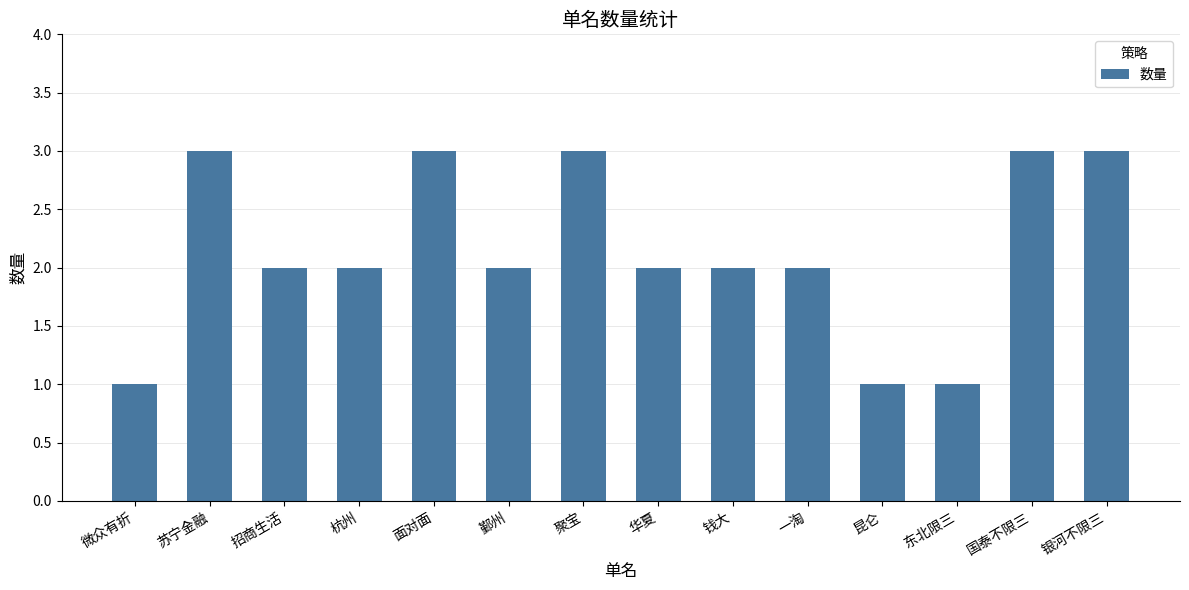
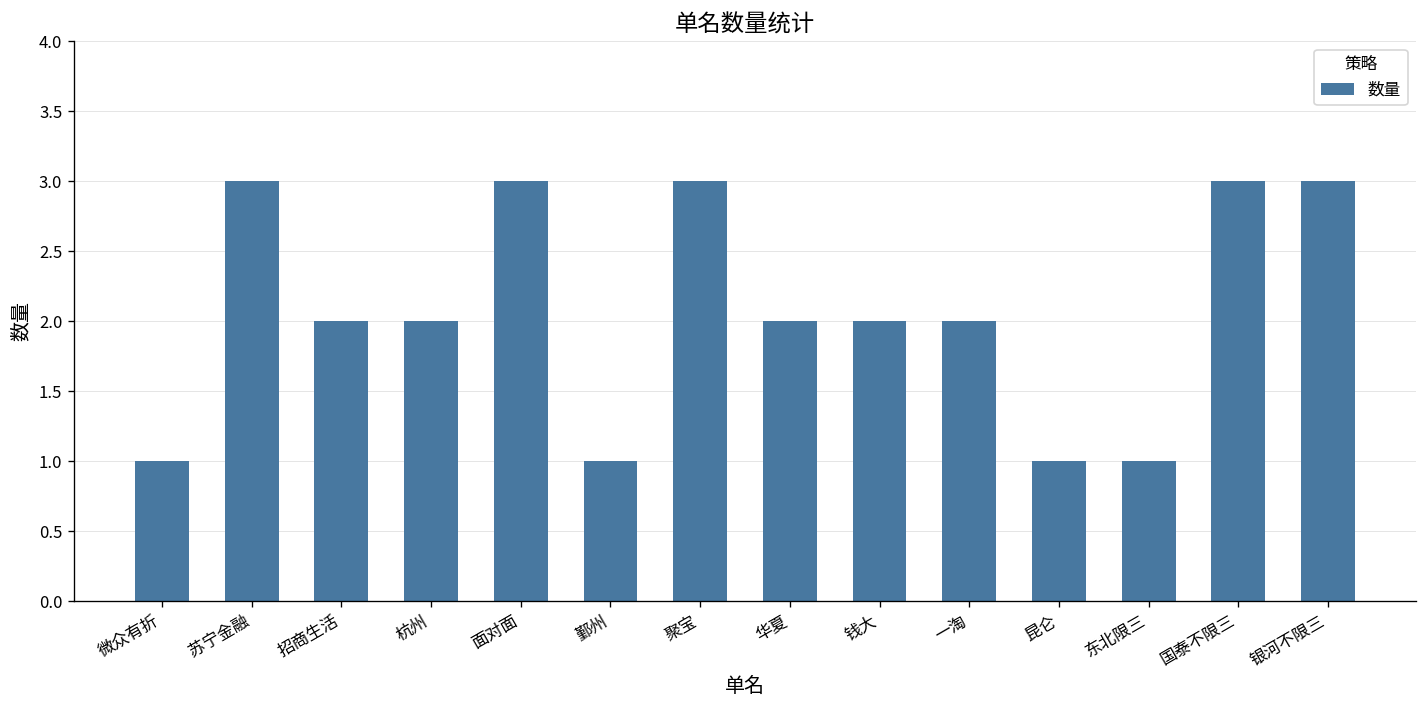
  {
    "微众有折": 1,
    "苏宁金融": 3,
    "招商生活": 2,
    "杭州": 2,
    "面对面": 3,
-   "鄞州": 2,
+   "鄞州": 1,
    "聚宝": 3,
    "华夏": 2,
    "钱大": 2,
    "一淘": 2,
    "昆仑": 1,
    "东北限三": 1,
    "国泰不限三": 3,
    "银河不限三": 3
  }
